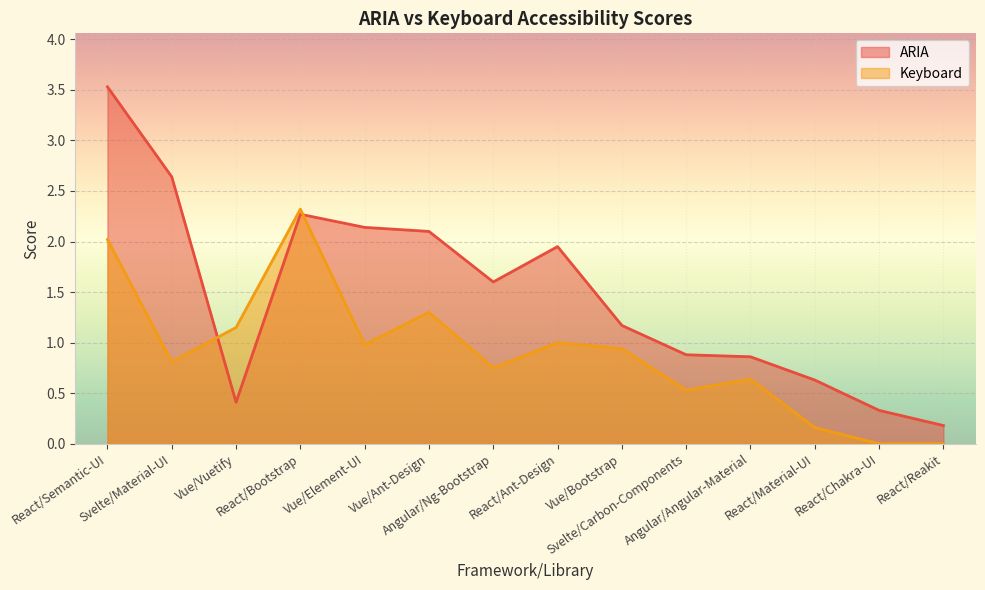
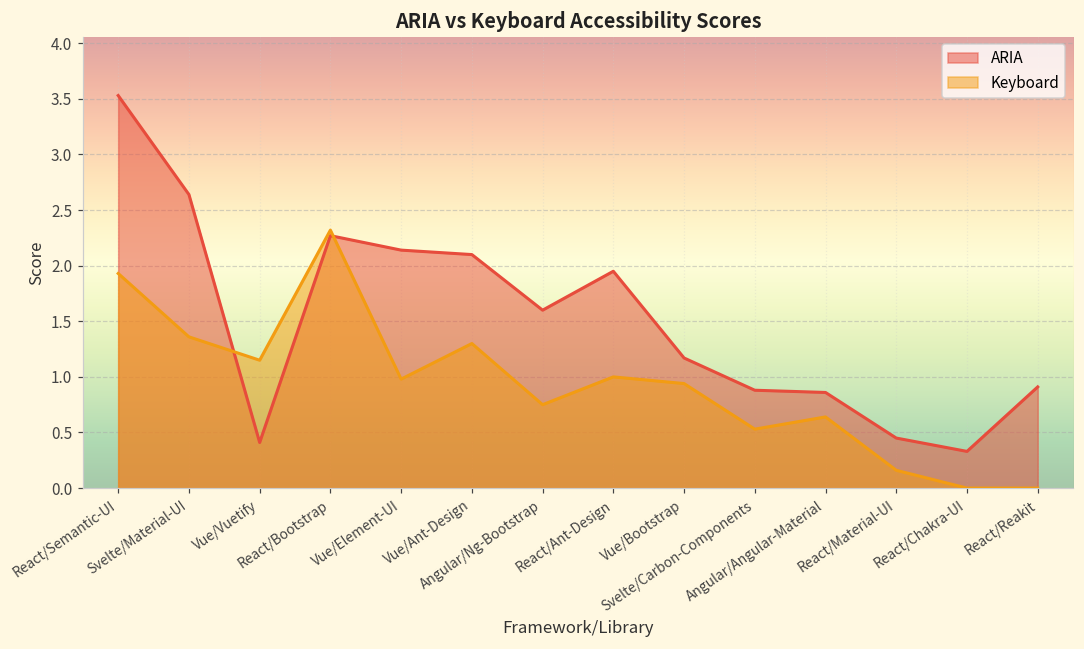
  {
    "ARIA": {
      "React/Semantic-UI": 3.53,
      "Svelte/Material-UI": 2.64,
      "Vue/Vuetify": 0.41,
      "React/Bootstrap": 2.27,
      "Vue/Element-UI": 2.14,
      "Vue/Ant-Design": 2.10,
      "Angular/Ng-Bootstrap": 1.60,
      "React/Ant-Design": 1.95,
      "Vue/Bootstrap": 1.17,
      "Svelte/Carbon-Components": 0.88,
      "Angular/Angular-Material": 0.86,
-     "React/Material-UI": 0.63,
+     "React/Material-UI": 0.45,
      "React/Chakra-UI": 0.33,
-     "React/Reakit": 0.18
+     "React/Reakit": 0.91
    },
    "Keyboard": {
-     "React/Semantic-UI": 2.02,
-     "Svelte/Material-UI": 0.81,
+     "React/Semantic-UI": 1.93,
+     "Svelte/Material-UI": 1.36,
      "Vue/Vuetify": 1.15,
      "React/Bootstrap": 2.32,
      "Vue/Element-UI": 0.98,
      "Vue/Ant-Design": 1.30,
      "Angular/Ng-Bootstrap": 0.75,
      "React/Ant-Design": 1.00,
      "Vue/Bootstrap": 0.94,
      "Svelte/Carbon-Components": 0.53,
      "Angular/Angular-Material": 0.64,
      "React/Material-UI": 0.16,
      "React/Chakra-UI": 0.00,
      "React/Reakit": 0.00
    }
  }
